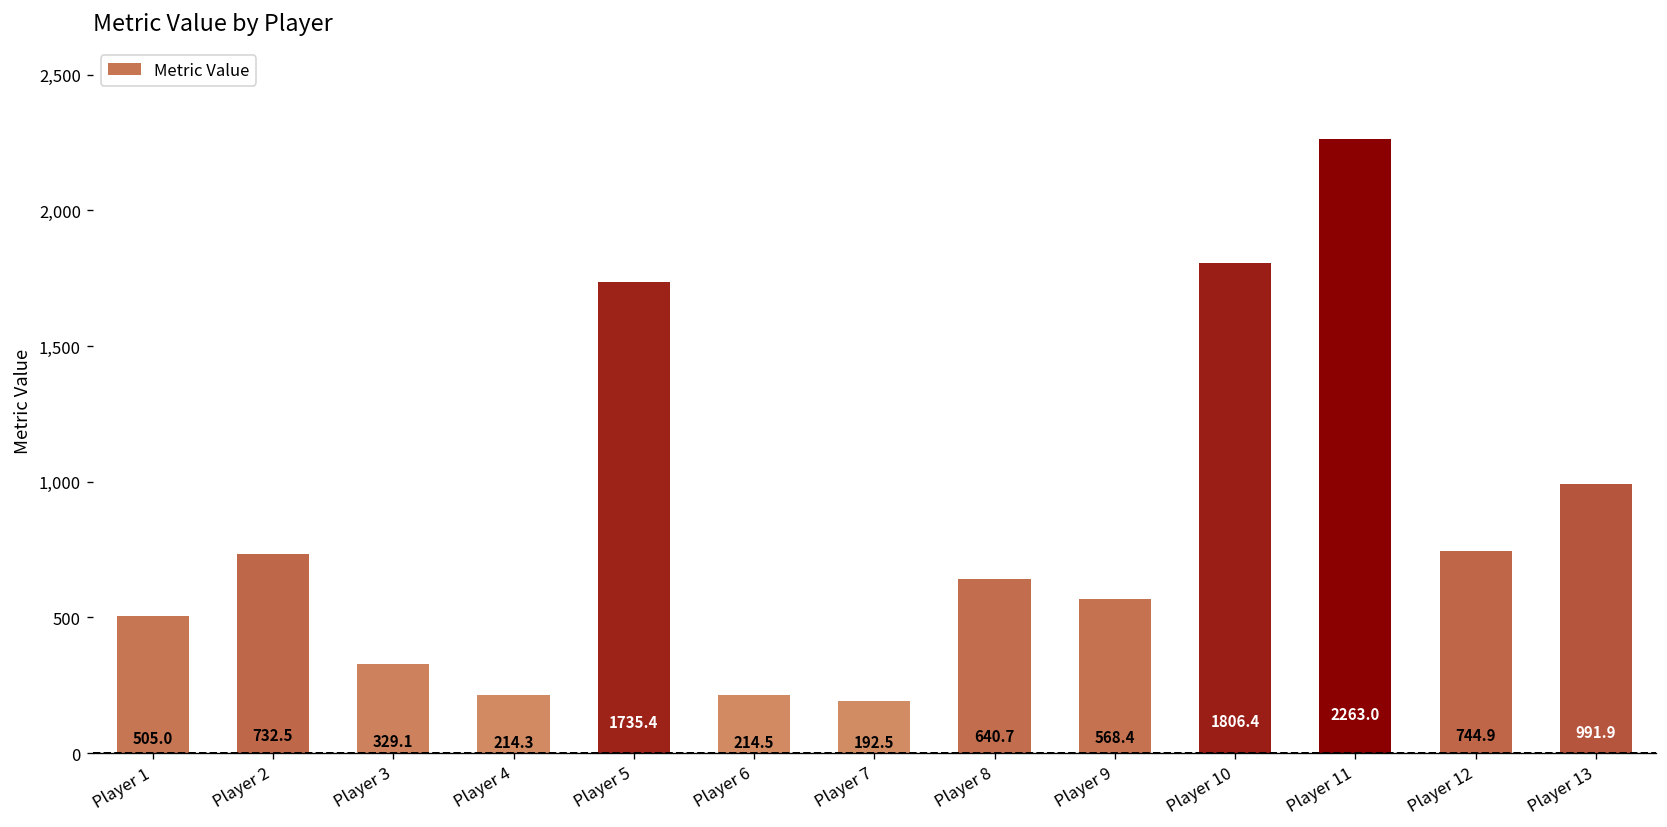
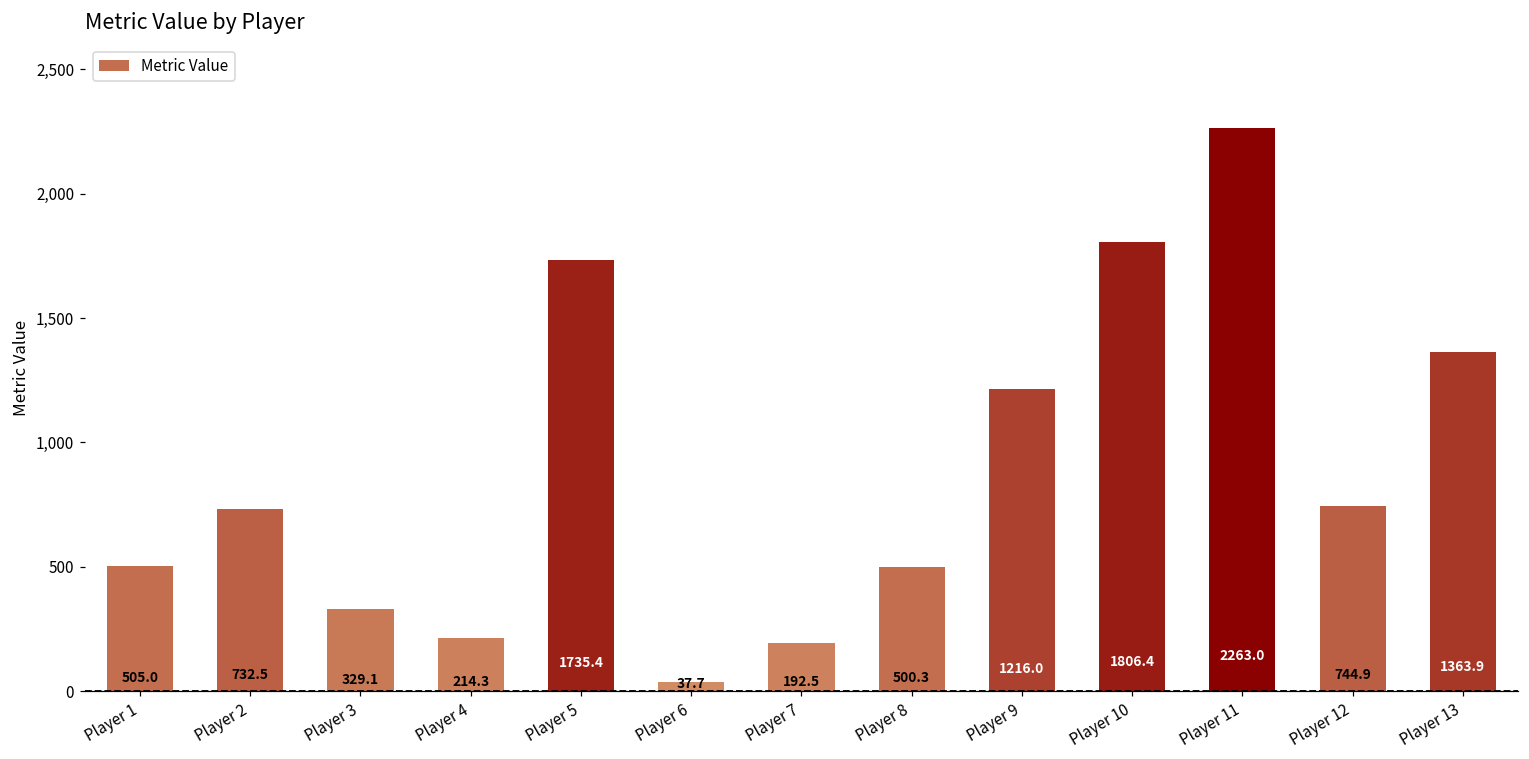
  {
    "Player 1": 505.0,
    "Player 2": 732.5,
    "Player 3": 329.1,
    "Player 4": 214.3,
    "Player 5": 1735.4,
-   "Player 6": 214.5,
+   "Player 6": 37.7,
    "Player 7": 192.5,
-   "Player 8": 640.7,
-   "Player 9": 568.4,
+   "Player 8": 500.3,
+   "Player 9": 1216.0,
    "Player 10": 1806.4,
    "Player 11": 2263.0,
    "Player 12": 744.9,
-   "Player 13": 991.9
+   "Player 13": 1363.9
  }
